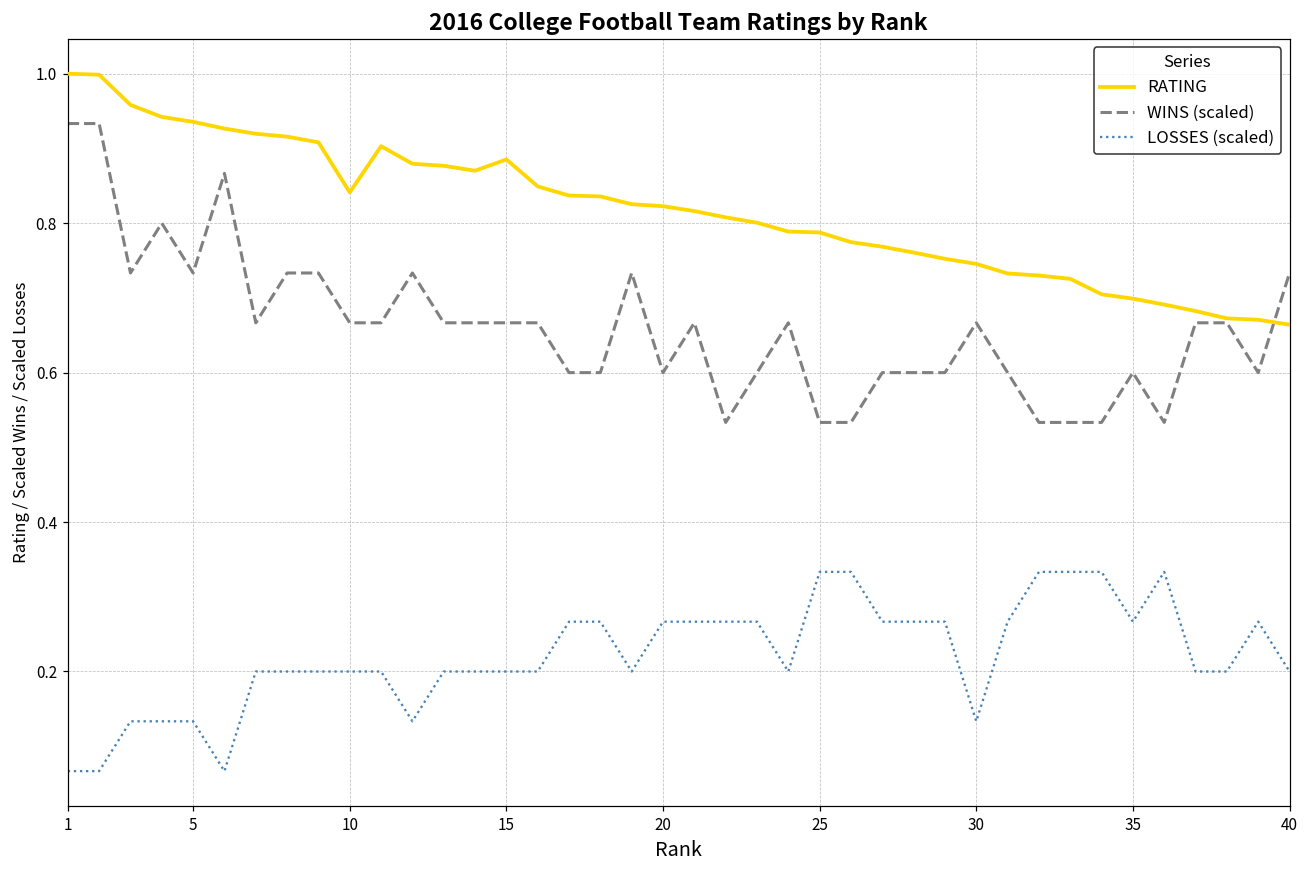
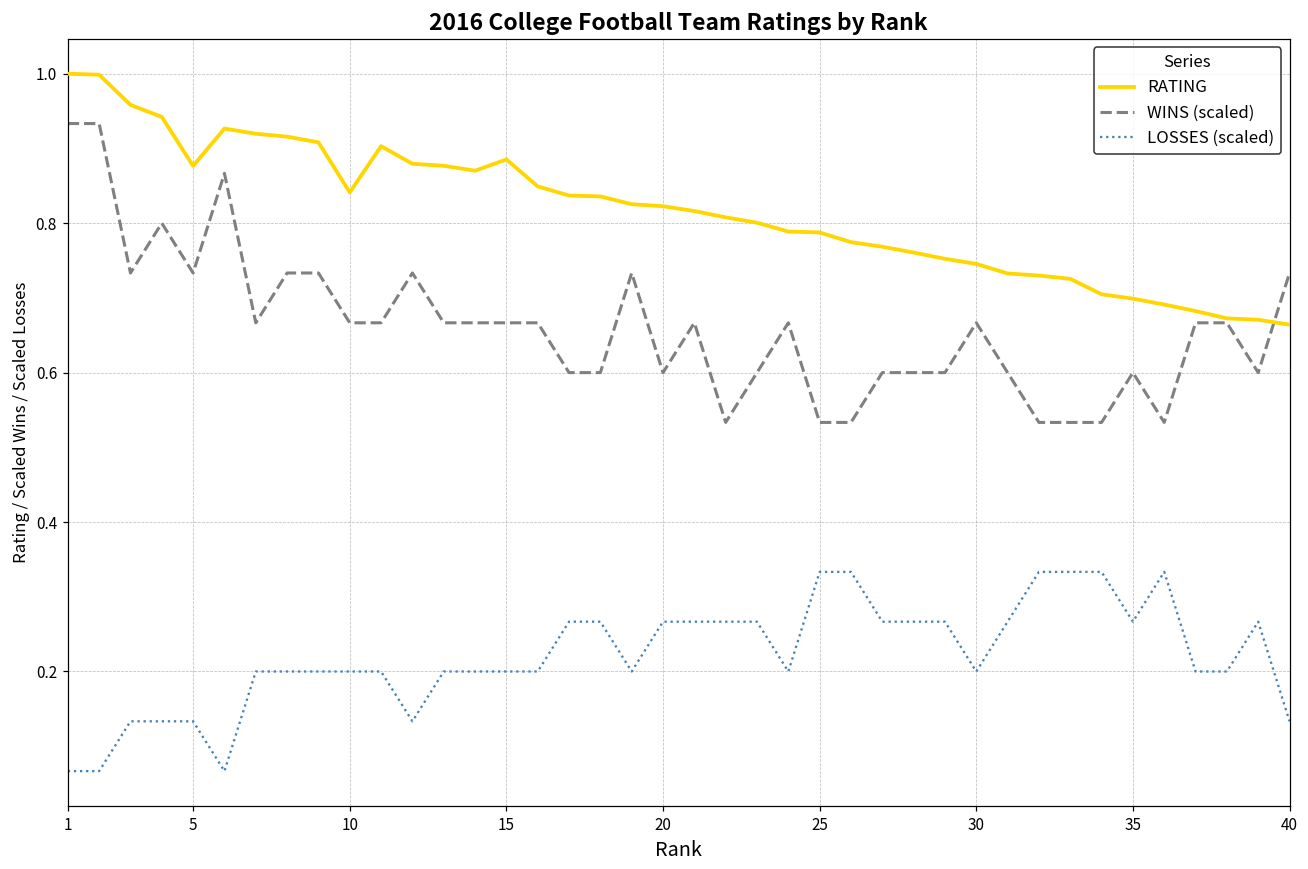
  {
    "RATING": {
      "1": 1.00,
-     "5": 0.94,
+     "5": 0.88,
      "10": 0.84,
      "15": 0.89,
      "20": 0.82,
      "25": 0.79,
      "30": 0.75,
      "35": 0.70,
      "40": 0.66
    },
    "WINS (scaled)": {
      "1": 0.93,
      "5": 0.73,
      "10": 0.67,
      "15": 0.67,
      "20": 0.60,
      "25": 0.53,
      "30": 0.67,
      "35": 0.60,
      "40": 0.73
    },
    "LOSSES (scaled)": {
      "1": 0.07,
      "5": 0.13,
      "10": 0.20,
      "15": 0.20,
      "20": 0.27,
      "25": 0.33,
-     "30": 0.13,
+     "30": 0.20,
      "35": 0.27,
-     "40": 0.20
+     "40": 0.13
    }
  }
